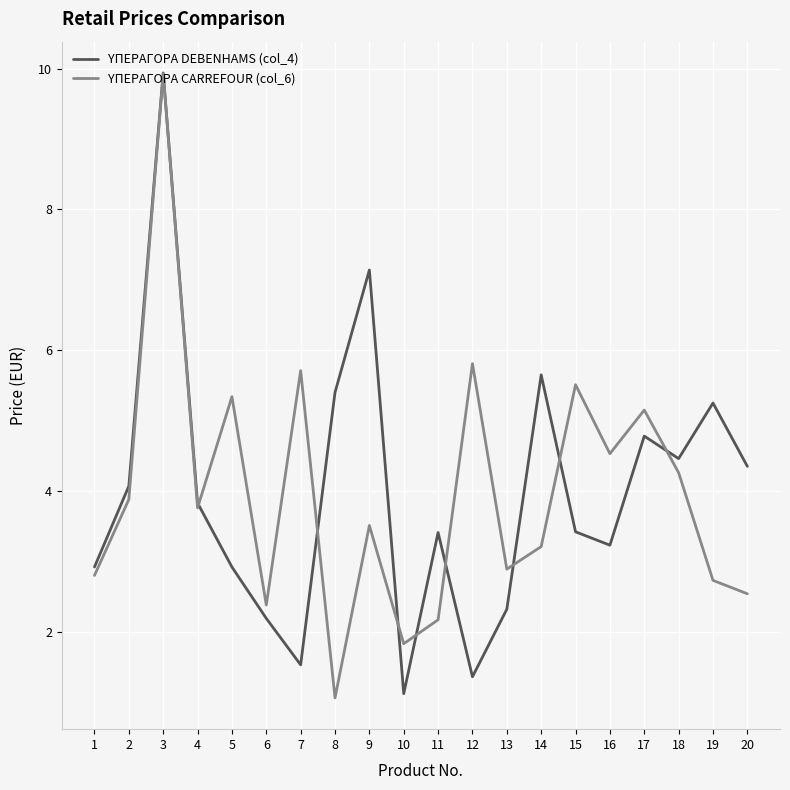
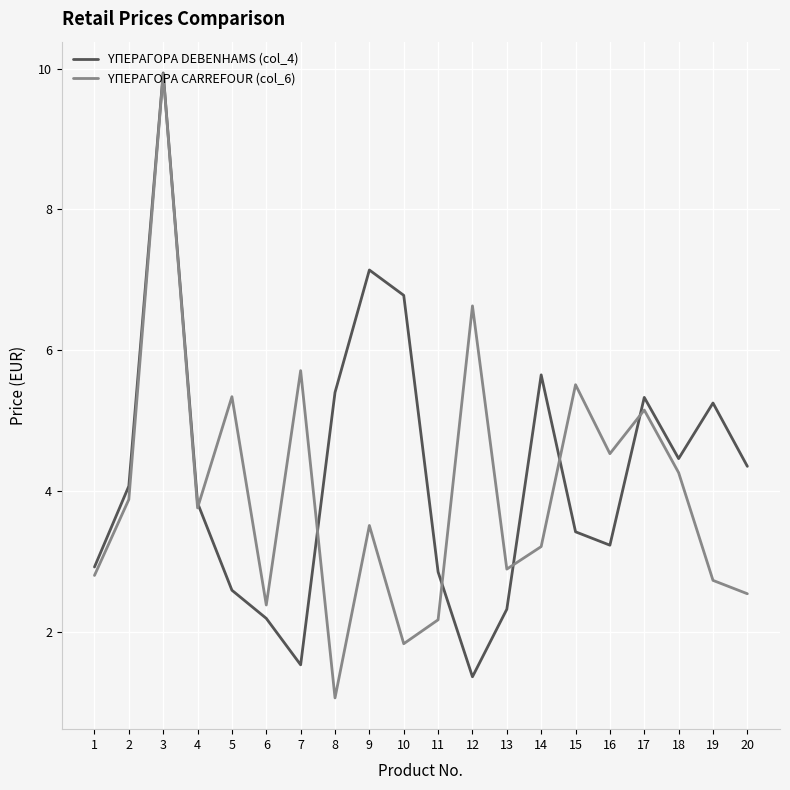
  {
    "ΥΠΕΡΑΓΟΡΑ DEBENHAMS (col_4)": {
      "1": 2.9,
      "2": 4.1,
      "4": 3.8,
-     "5": 2.9,
+     "5": 2.6,
      "6": 2.2,
      "7": 1.5,
      "8": 5.4,
      "9": 7.1,
-     "10": 1.1,
-     "11": 3.4,
+     "10": 6.8,
+     "11": 2.9,
      "12": 1.4,
      "13": 2.3,
      "14": 5.7,
      "15": 3.4,
      "16": 3.2,
-     "17": 4.8,
+     "17": 5.3,
      "18": 4.5,
      "19": 5.3,
      "20": 4.4
    },
    "ΥΠΕΡΑΓΟΡΑ CARREFOUR (col_6)": {
      "1": 2.8,
      "2": 3.9,
      "4": 3.8,
      "5": 5.3,
      "6": 2.4,
      "7": 5.7,
      "8": 1.1,
      "9": 3.5,
      "10": 1.8,
      "11": 2.2,
-     "12": 5.8,
+     "12": 6.6,
      "13": 2.9,
      "14": 3.2,
      "15": 5.5,
      "16": 4.5,
      "17": 5.2,
      "18": 4.3,
      "19": 2.7,
      "20": 2.5
    }
  }
